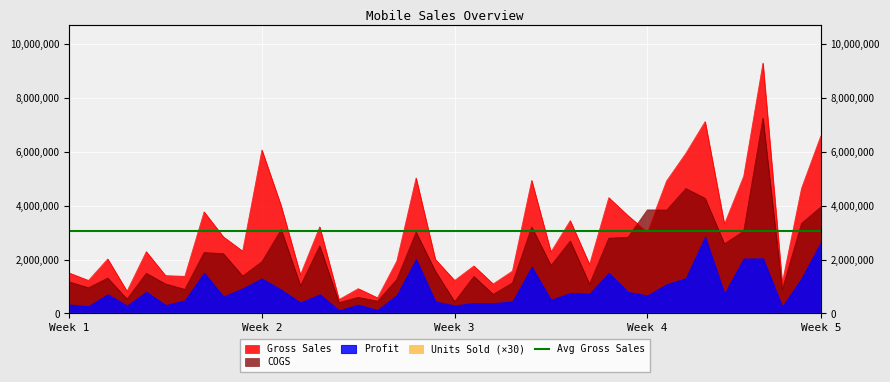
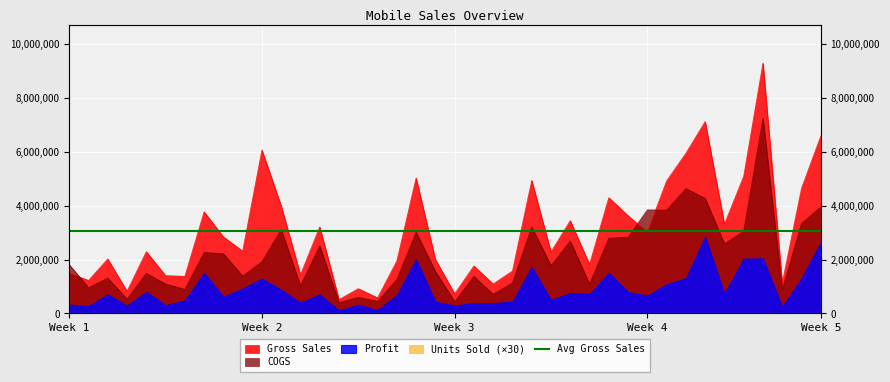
  {
    "Gross Sales": {
      "Week 1": "1,500,000",
      "Week 2": "6,100,000",
-     "Week 3": "1,200,000",
+     "Week 3": "700,000",
      "Week 4": "3,000,000",
      "Week 5": "6,600,000"
    },
    "COGS": {
-     "Week 1": "1,200,000",
+     "Week 1": "1,800,000",
      "Week 2": "1,900,000",
      "Week 3": "400,000",
      "Week 4": "3,800,000",
      "Week 5": "4,000,000"
    },
    "Profit": {
      "Week 1": "300,000",
      "Week 2": "1,300,000",
      "Week 3": "300,000",
      "Week 4": "700,000",
      "Week 5": "2,600,000"
    }
  }
